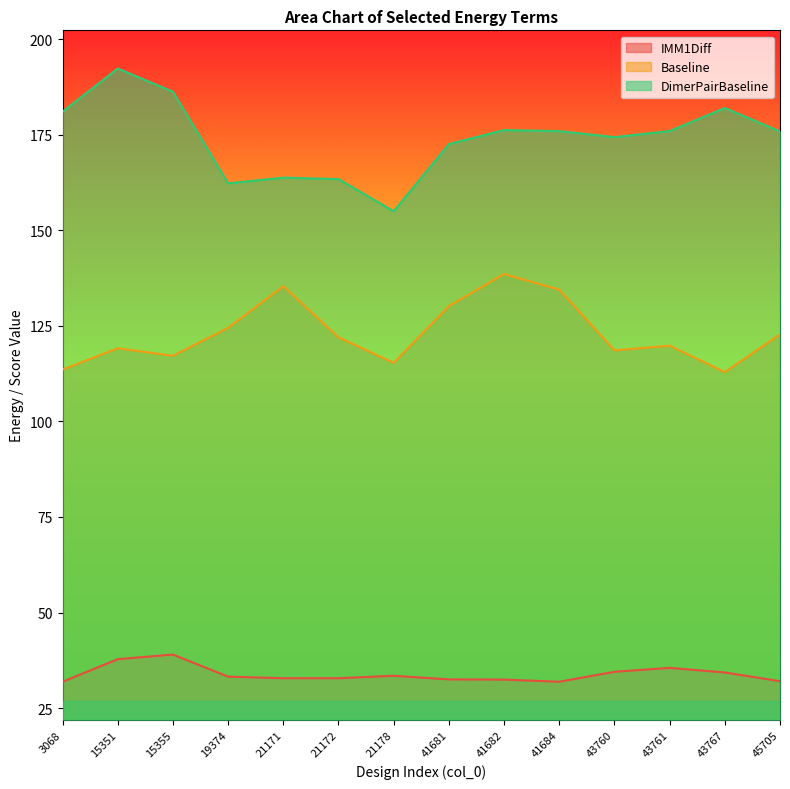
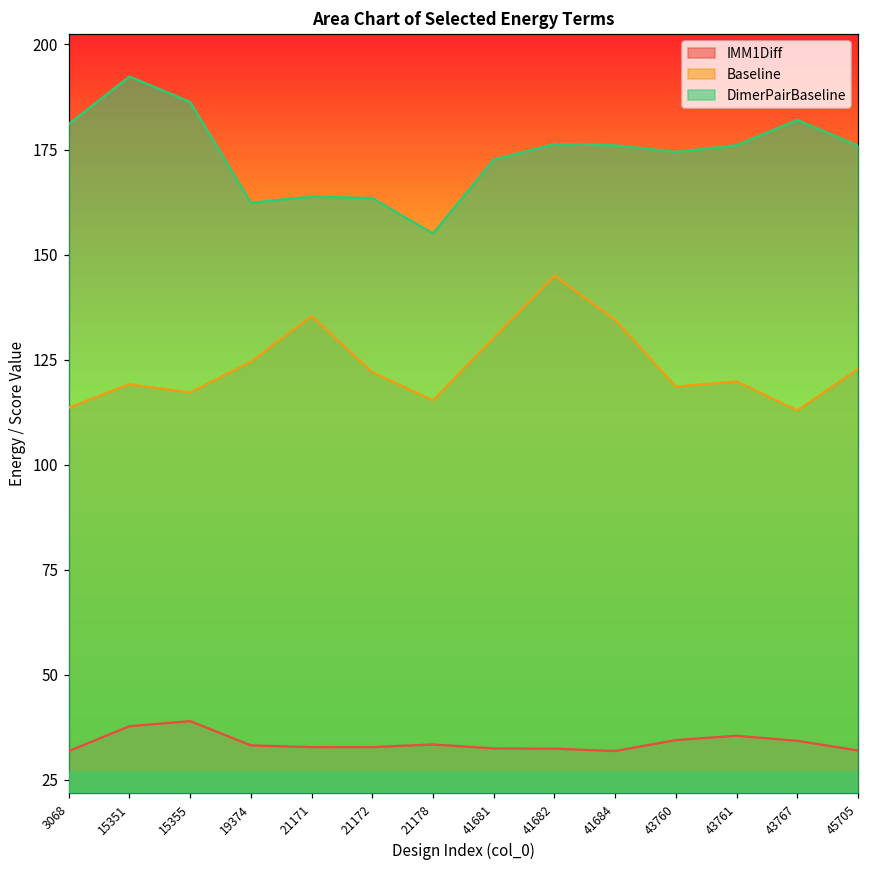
  {
    "IMM1Diff": {
      "3068": 32,
      "15351": 38,
      "15355": 39,
      "19374": 33,
      "21171": 33,
      "21172": 33,
      "21178": 33,
      "41681": 32,
      "41682": 32,
      "41684": 32,
      "43760": 34,
      "43761": 36,
      "43767": 34,
      "45705": 32
    },
    "Baseline": {
      "3068": 114,
      "15351": 119,
      "15355": 117,
      "19374": 125,
      "21171": 135,
      "21172": 122,
      "21178": 115,
      "41681": 130,
-     "41682": 139,
+     "41682": 145,
      "41684": 134,
      "43760": 119,
      "43761": 120,
      "43767": 113,
      "45705": 123
    },
    "DimerPairBaseline": {
      "3068": 181,
      "15351": 192,
      "15355": 186,
      "19374": 162,
      "21171": 164,
      "21172": 163,
      "21178": 155,
      "41681": 173,
      "41682": 176,
      "41684": 176,
      "43760": 174,
      "43761": 176,
      "43767": 182,
      "45705": 176
    }
  }
